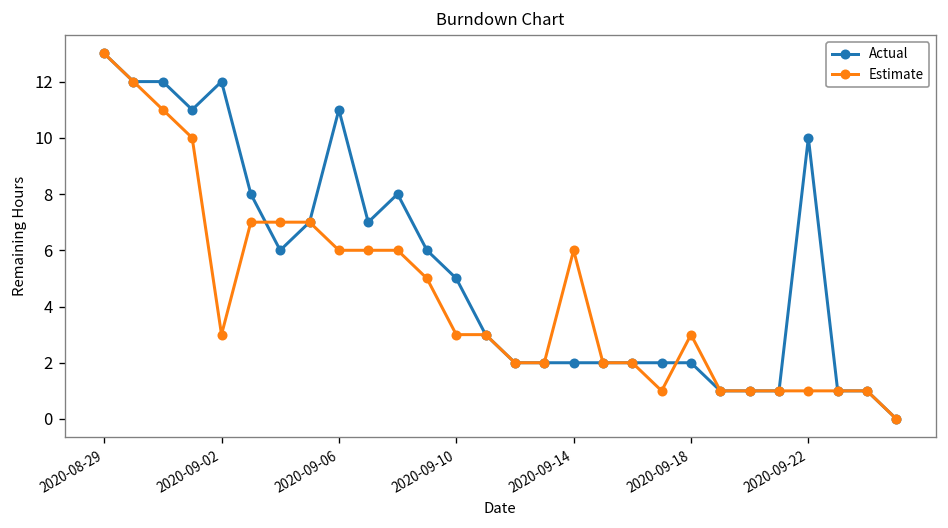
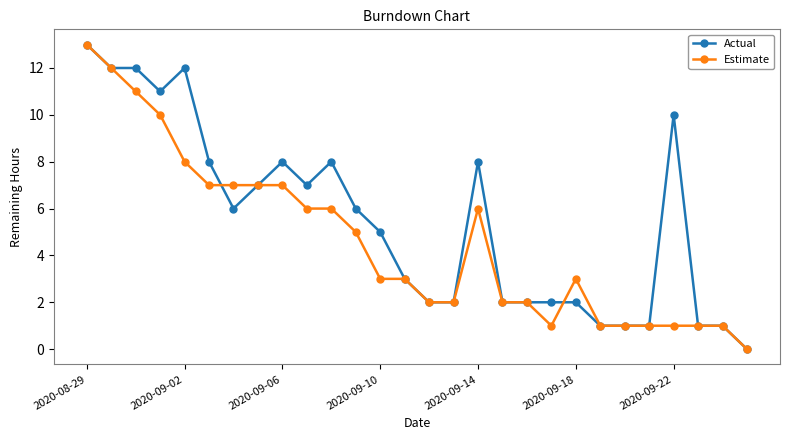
  {
    "Actual": {
      "2020-09-02": 12,
-     "2020-09-06": 11,
+     "2020-09-06": 8,
      "2020-09-10": 5,
-     "2020-09-14": 2,
+     "2020-09-14": 8,
      "2020-09-18": 2,
      "2020-09-22": 10
    },
    "Estimate": {
-     "2020-09-02": 3,
-     "2020-09-06": 6,
+     "2020-09-02": 8,
+     "2020-09-06": 7,
      "2020-09-10": 3,
      "2020-09-14": 6,
      "2020-09-18": 3,
      "2020-09-22": 1
    }
  }
